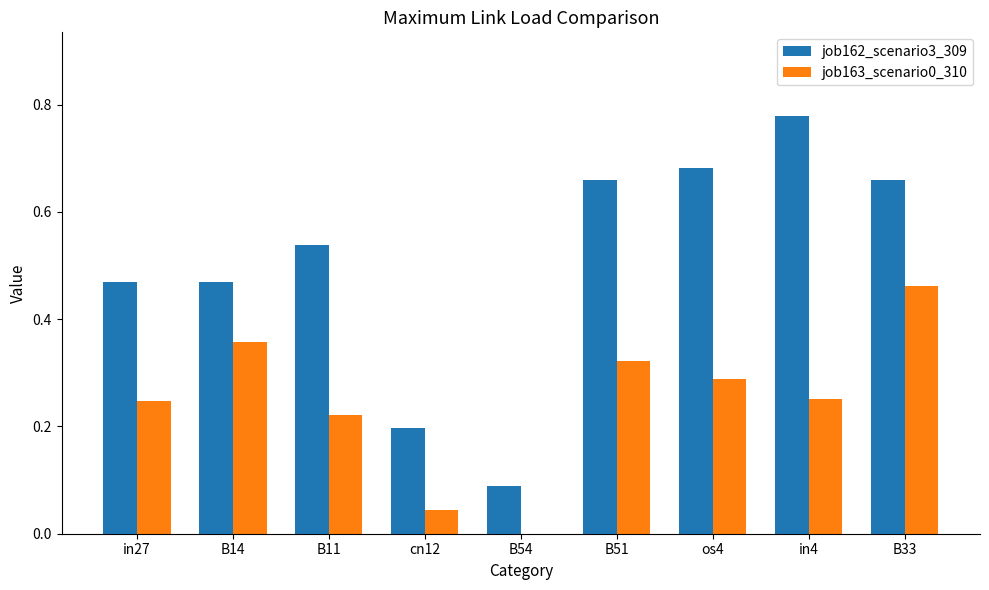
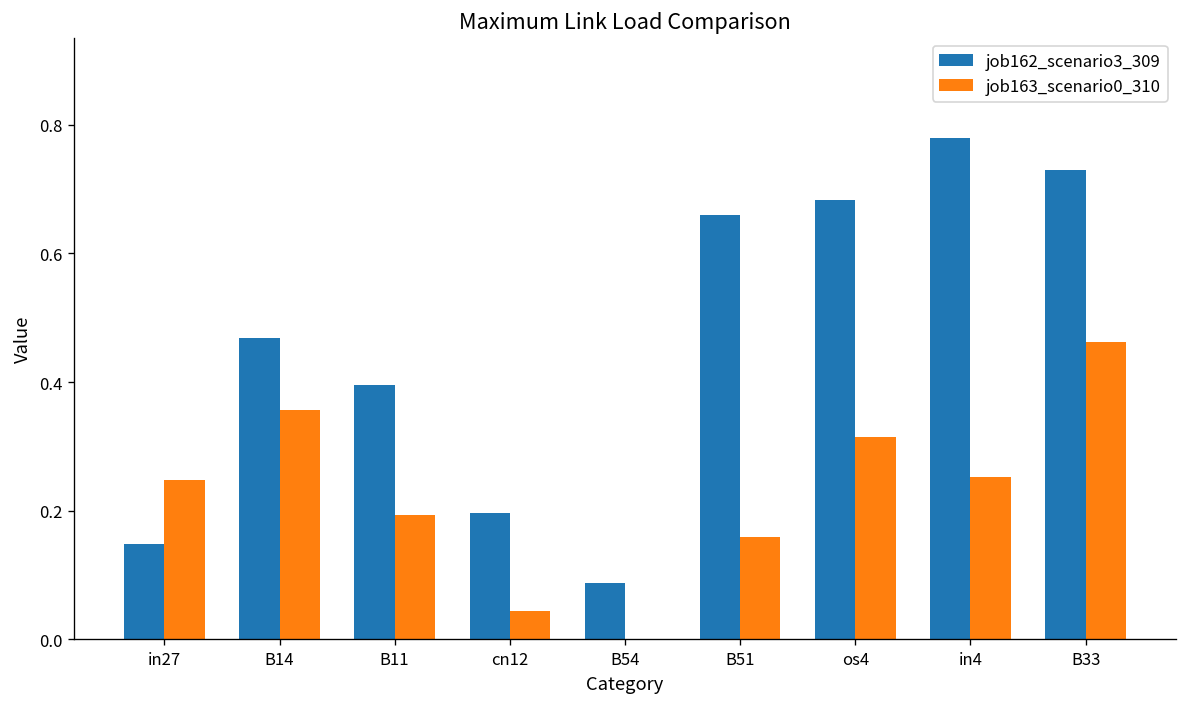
  {
    "job162_scenario3_309": {
-     "in27": 0.47,
+     "in27": 0.15,
      "B14": 0.47,
-     "B11": 0.54,
+     "B11": 0.40,
      "cn12": 0.20,
      "B54": 0.09,
      "B51": 0.66,
      "os4": 0.68,
      "in4": 0.78,
-     "B33": 0.66
+     "B33": 0.73
    },
    "job163_scenario0_310": {
      "in27": 0.25,
      "B14": 0.36,
-     "B11": 0.22,
+     "B11": 0.19,
      "cn12": 0.04,
      "B54": 0.00,
-     "B51": 0.32,
-     "os4": 0.29,
+     "B51": 0.16,
+     "os4": 0.31,
      "in4": 0.25,
      "B33": 0.46
    }
  }
